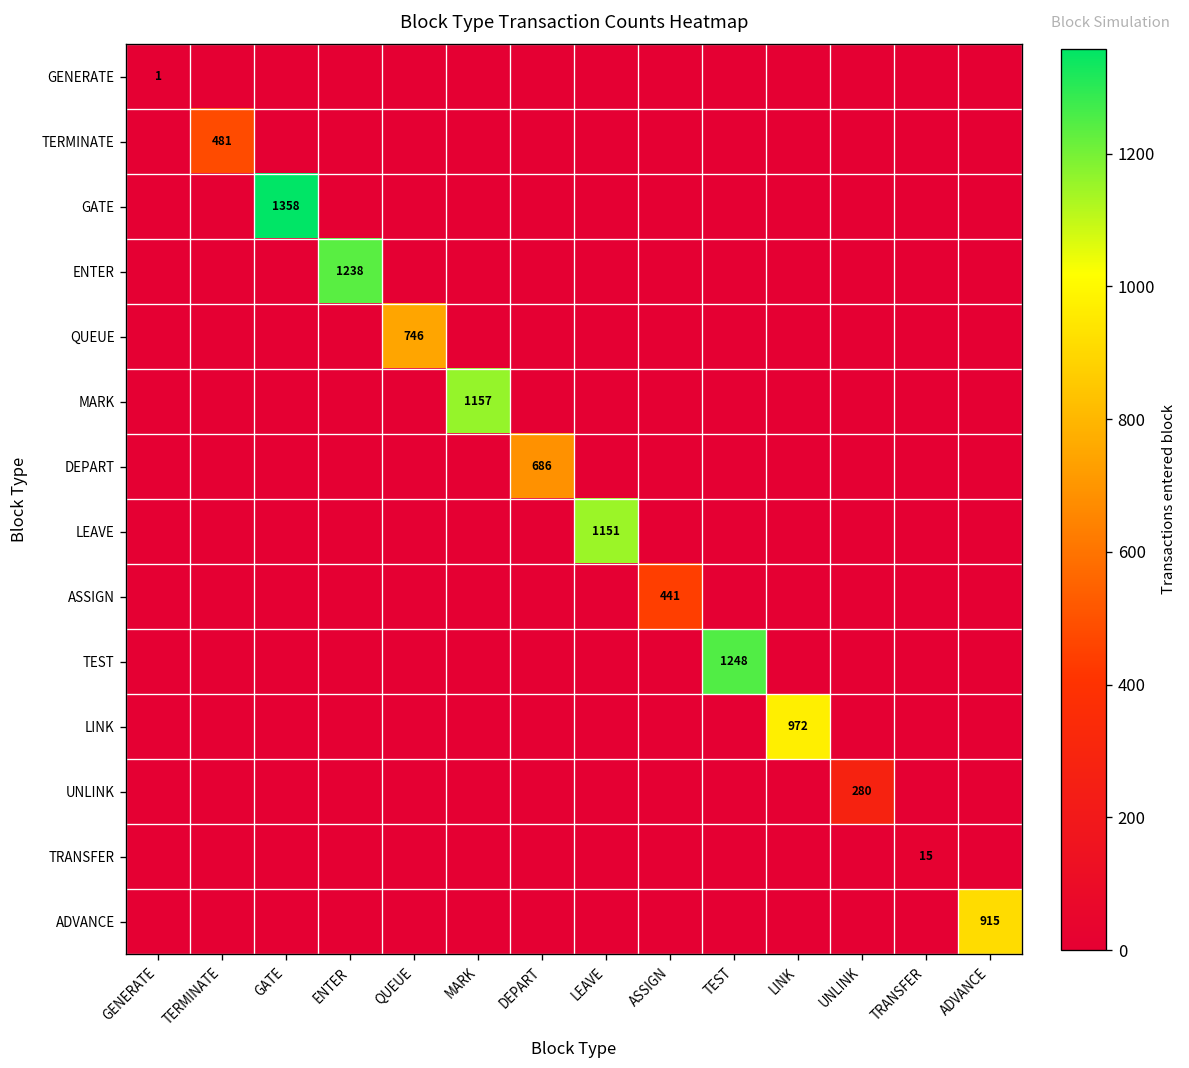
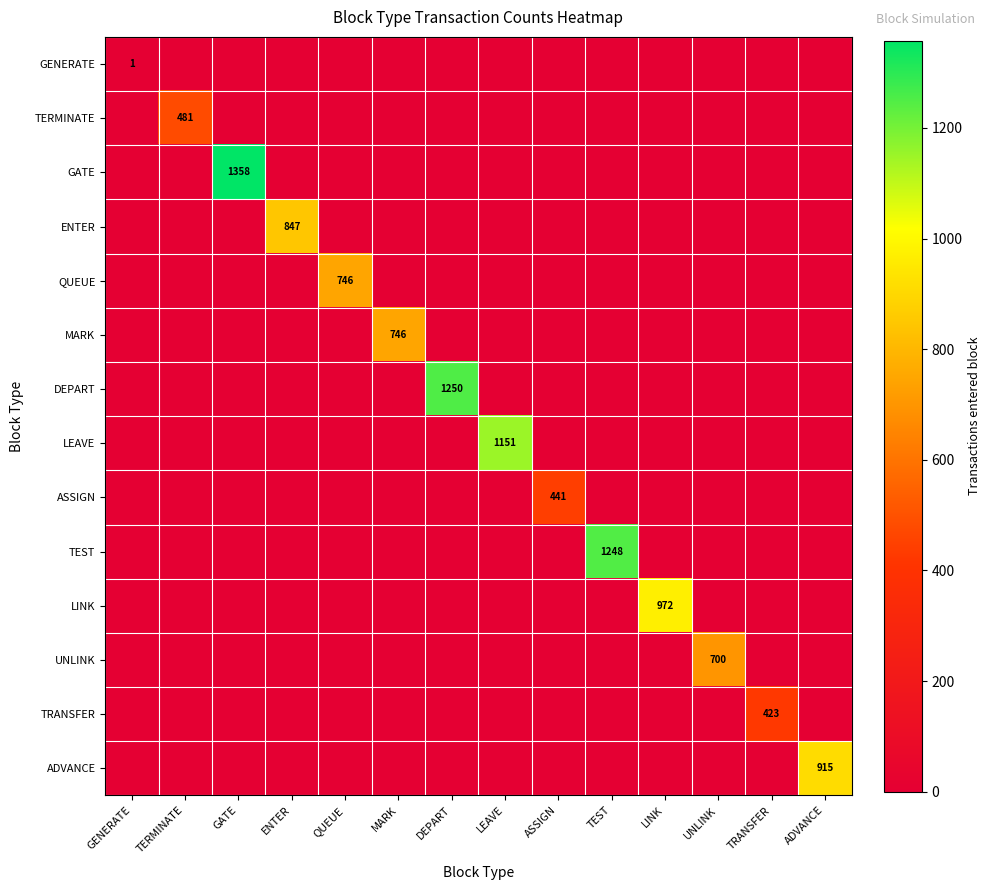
  {
    "ENTER": {
-     "ENTER": 1238
+     "ENTER": 847
    },
    "MARK": {
-     "MARK": 1157
+     "MARK": 746
    },
    "DEPART": {
-     "DEPART": 686
+     "DEPART": 1250
    },
    "UNLINK": {
-     "UNLINK": 280
+     "UNLINK": 700
    },
    "TRANSFER": {
-     "TRANSFER": 15
+     "TRANSFER": 423
    }
  }
